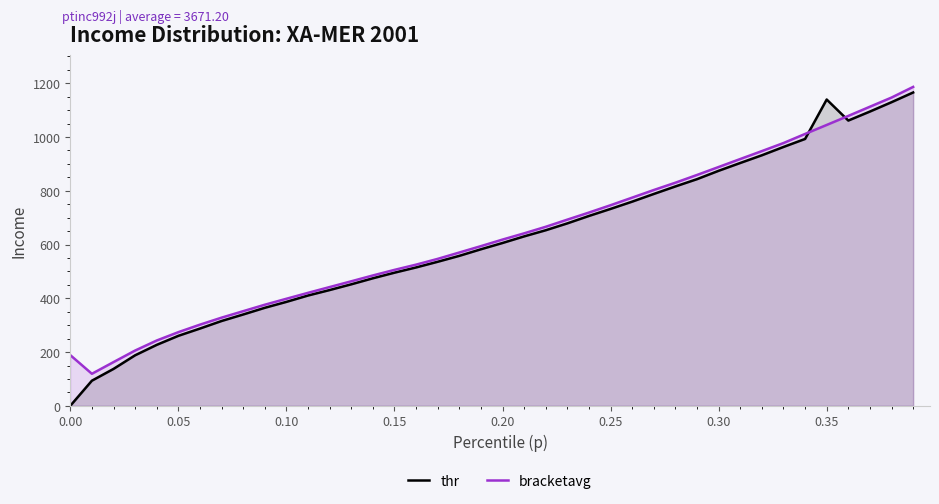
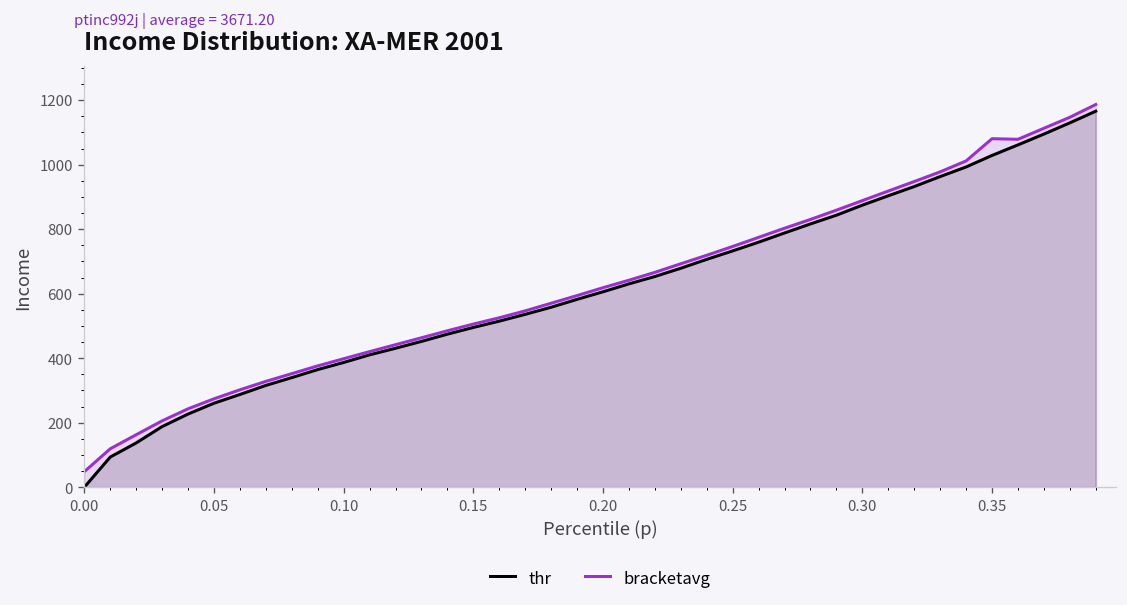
  {
    "thr": {
      "0.00": 0,
      "0.05": 260,
      "0.10": 390,
      "0.15": 500,
      "0.20": 610,
      "0.25": 730,
      "0.30": 870,
-     "0.35": 1140
+     "0.35": 1030
    },
    "bracketavg": {
-     "0.00": 190,
+     "0.00": 50,
      "0.05": 270,
      "0.10": 400,
      "0.15": 510,
      "0.20": 620,
      "0.25": 750,
      "0.30": 890,
-     "0.35": 1050
+     "0.35": 1080
    }
  }
